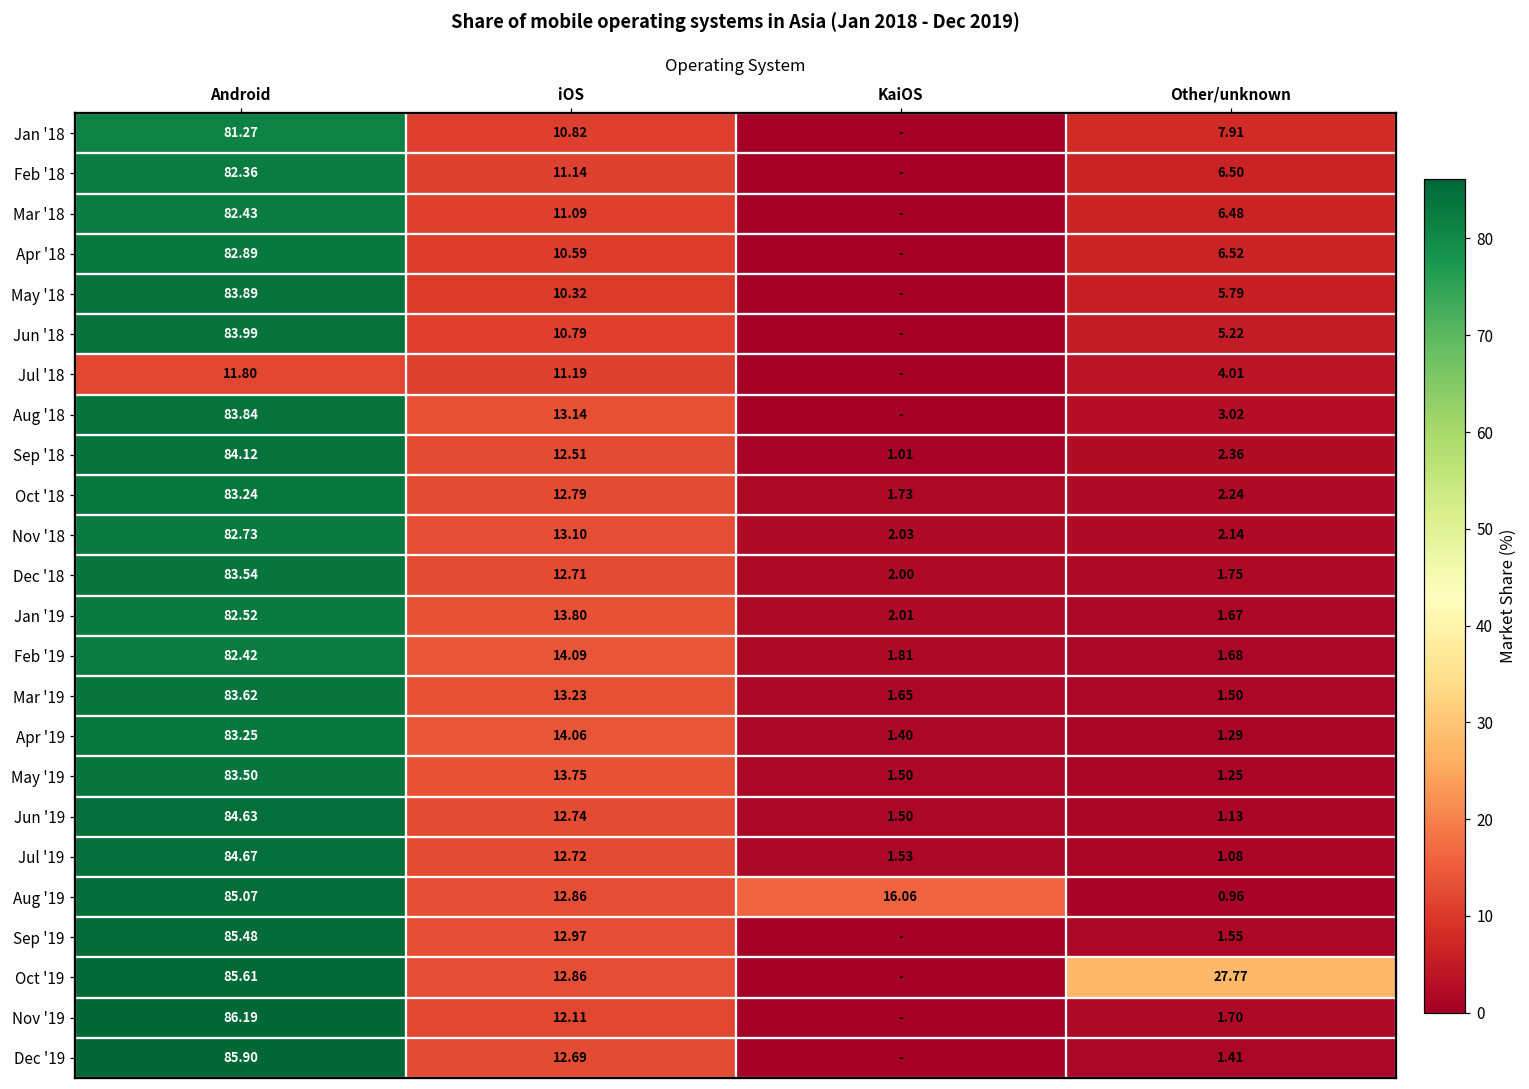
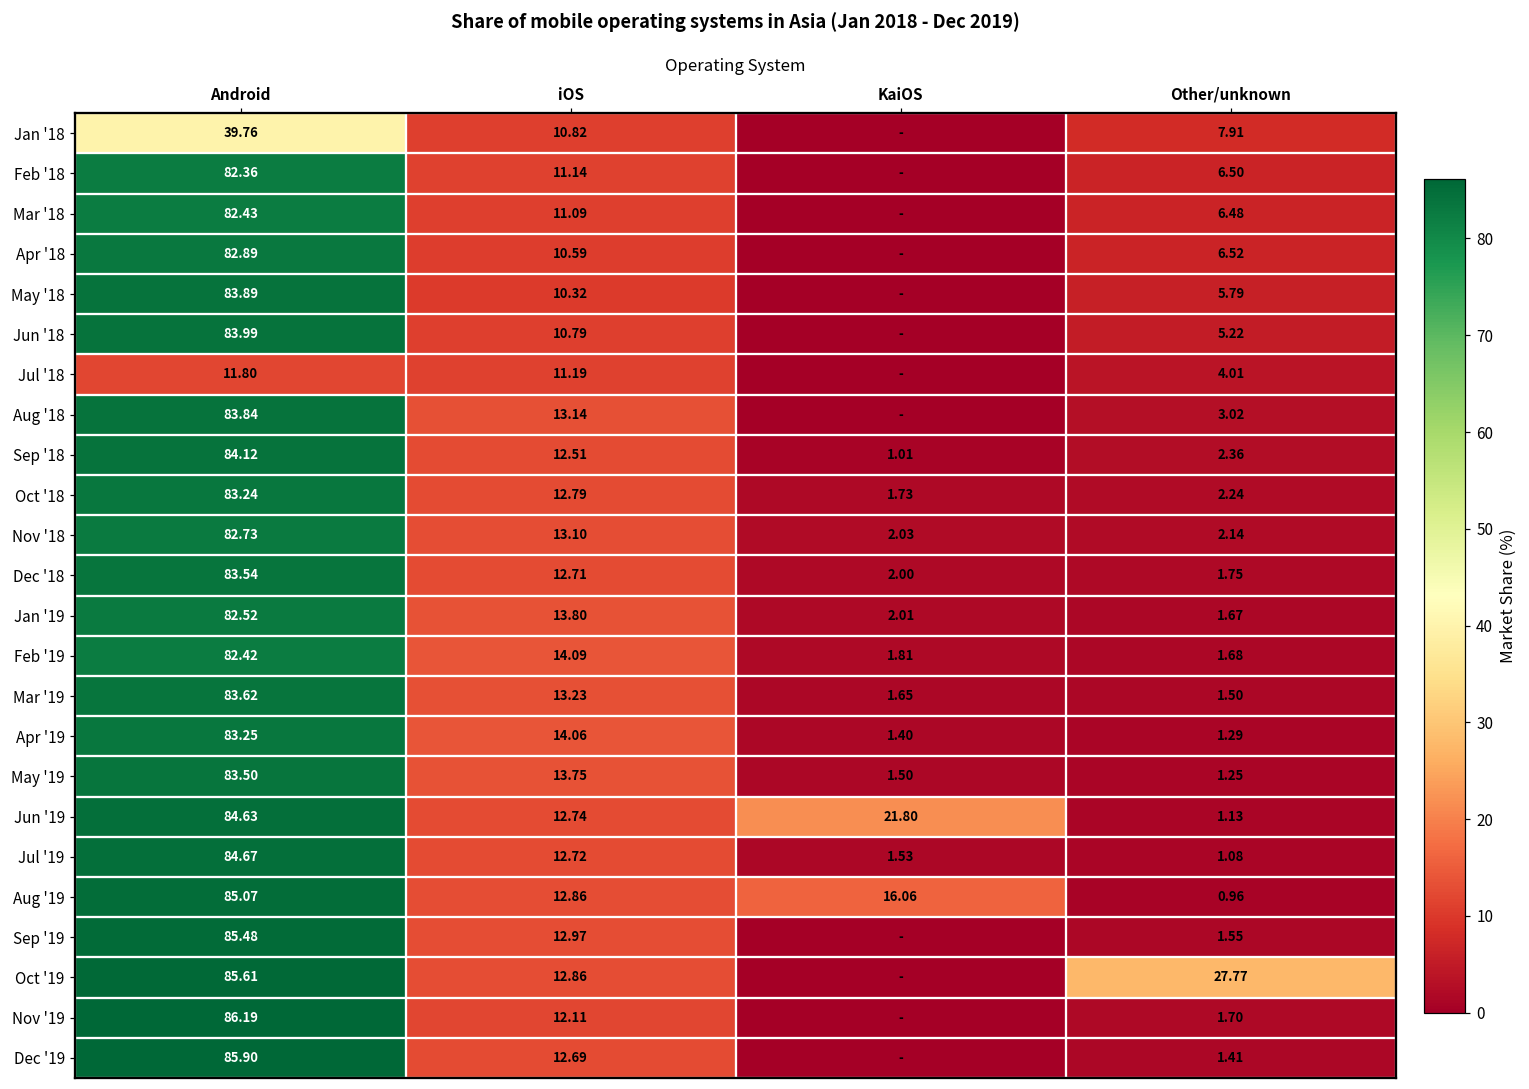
  {
    "Jan '18": {
-     "Android": 81.27,
+     "Android": 39.76,
      "iOS": 10.82,
      "Other/unknown": 7.91
    },
    "Feb '18": {
      "Android": 82.36,
      "iOS": 11.14,
      "Other/unknown": 6.50
    },
    "Mar '18": {
      "Android": 82.43,
      "iOS": 11.09,
      "Other/unknown": 6.48
    },
    "Apr '18": {
      "Android": 82.89,
      "iOS": 10.59,
      "Other/unknown": 6.52
    },
    "May '18": {
      "Android": 83.89,
      "iOS": 10.32,
      "Other/unknown": 5.79
    },
    "Jun '18": {
      "Android": 83.99,
      "iOS": 10.79,
      "Other/unknown": 5.22
    },
    "Jul '18": {
      "Android": 11.80,
      "iOS": 11.19,
      "Other/unknown": 4.01
    },
    "Aug '18": {
      "Android": 83.84,
      "iOS": 13.14,
      "Other/unknown": 3.02
    },
    "Sep '18": {
      "Android": 84.12,
      "iOS": 12.51,
      "KaiOS": 1.01,
      "Other/unknown": 2.36
    },
    "Oct '18": {
      "Android": 83.24,
      "iOS": 12.79,
      "KaiOS": 1.73,
      "Other/unknown": 2.24
    },
    "Nov '18": {
      "Android": 82.73,
      "iOS": 13.10,
      "KaiOS": 2.03,
      "Other/unknown": 2.14
    },
    "Dec '18": {
      "Android": 83.54,
      "iOS": 12.71,
      "KaiOS": 2.00,
      "Other/unknown": 1.75
    },
    "Jan '19": {
      "Android": 82.52,
      "iOS": 13.80,
      "KaiOS": 2.01,
      "Other/unknown": 1.67
    },
    "Feb '19": {
      "Android": 82.42,
      "iOS": 14.09,
      "KaiOS": 1.81,
      "Other/unknown": 1.68
    },
    "Mar '19": {
      "Android": 83.62,
      "iOS": 13.23,
      "KaiOS": 1.65,
      "Other/unknown": 1.50
    },
    "Apr '19": {
      "Android": 83.25,
      "iOS": 14.06,
      "KaiOS": 1.40,
      "Other/unknown": 1.29
    },
    "May '19": {
      "Android": 83.50,
      "iOS": 13.75,
      "KaiOS": 1.50,
      "Other/unknown": 1.25
    },
    "Jun '19": {
      "Android": 84.63,
      "iOS": 12.74,
-     "KaiOS": 1.50,
+     "KaiOS": 21.80,
      "Other/unknown": 1.13
    },
    "Jul '19": {
      "Android": 84.67,
      "iOS": 12.72,
      "KaiOS": 1.53,
      "Other/unknown": 1.08
    },
    "Aug '19": {
      "Android": 85.07,
      "iOS": 12.86,
      "KaiOS": 16.06,
      "Other/unknown": 0.96
    },
    "Sep '19": {
      "Android": 85.48,
      "iOS": 12.97,
      "Other/unknown": 1.55
    },
    "Oct '19": {
      "Android": 85.61,
      "iOS": 12.86,
      "Other/unknown": 27.77
    },
    "Nov '19": {
      "Android": 86.19,
      "iOS": 12.11,
      "Other/unknown": 1.70
    },
    "Dec '19": {
      "Android": 85.90,
      "iOS": 12.69,
      "Other/unknown": 1.41
    }
  }
